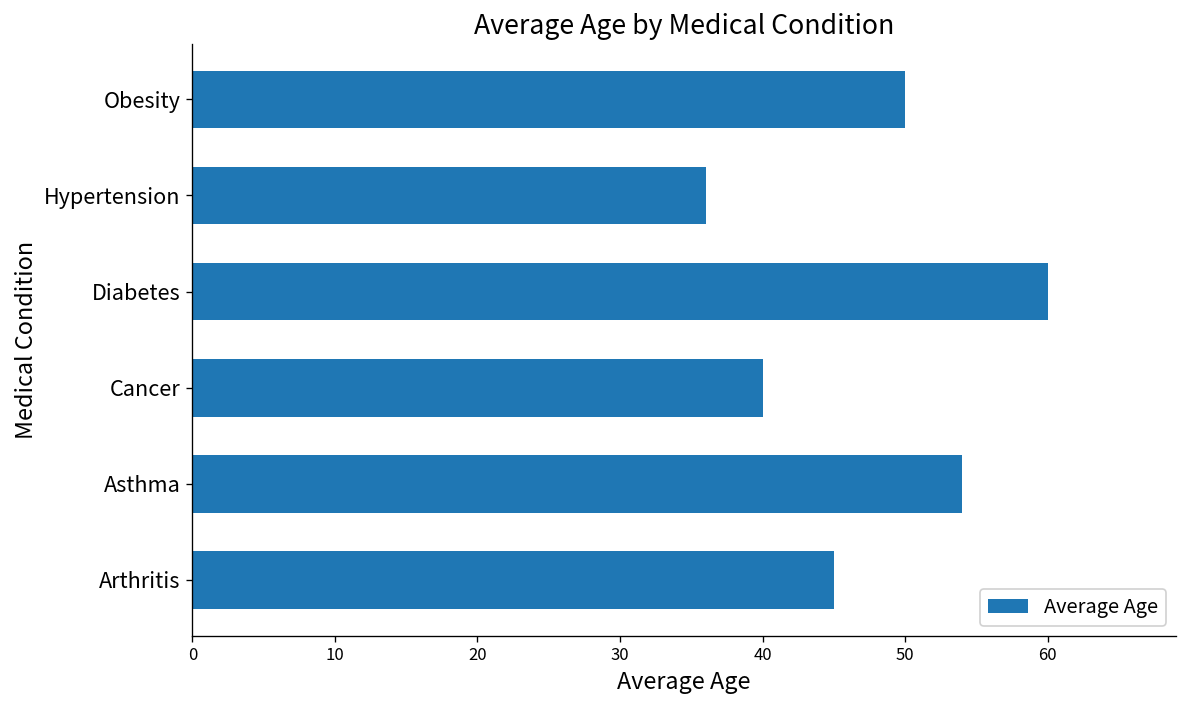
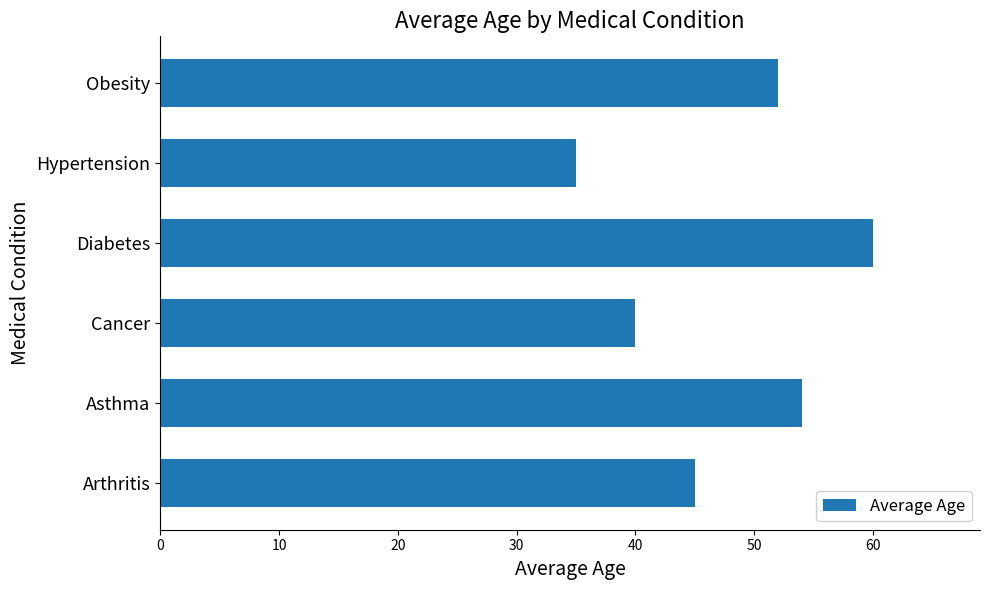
  {
-   "Obesity": 50,
-   "Hypertension": 36,
+   "Obesity": 52,
+   "Hypertension": 35,
    "Diabetes": 60,
    "Cancer": 40,
    "Asthma": 54,
    "Arthritis": 45
  }
